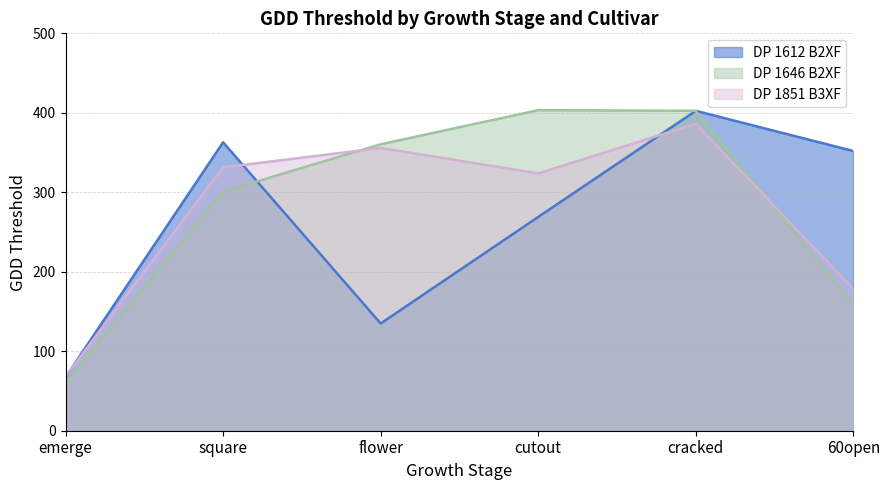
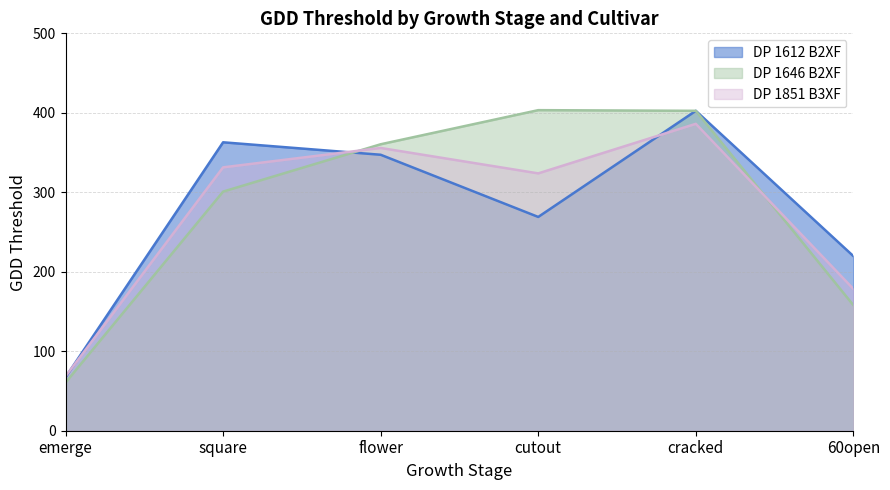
  {
    "DP 1612 B2XF": {
      "square": 360,
-     "flower": 130,
+     "flower": 350,
      "cutout": 270,
-     "60open": 350
+     "60open": 220
    }
  }
